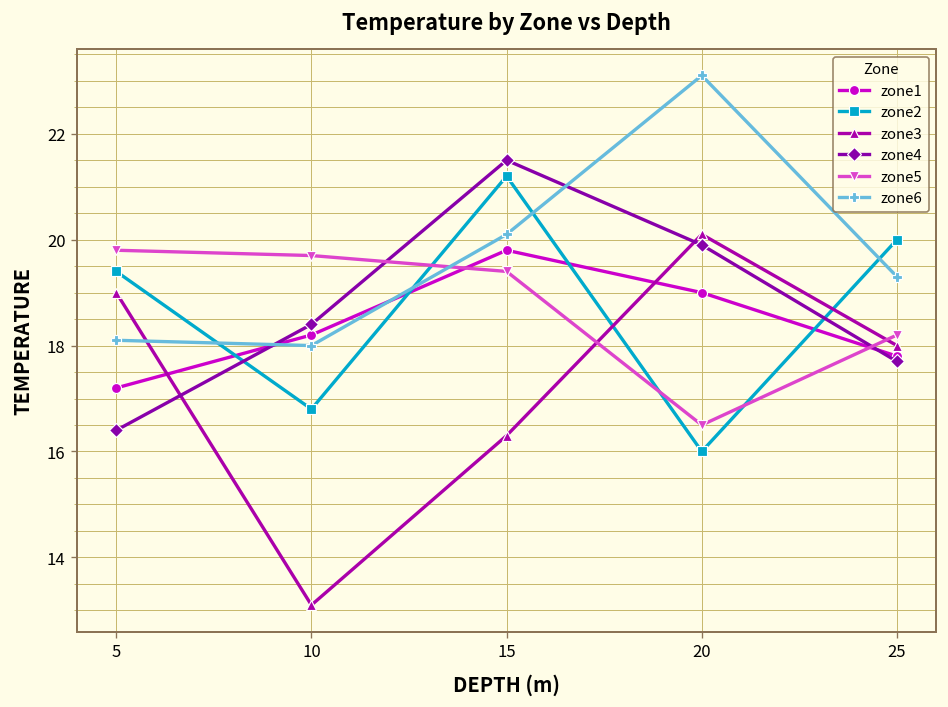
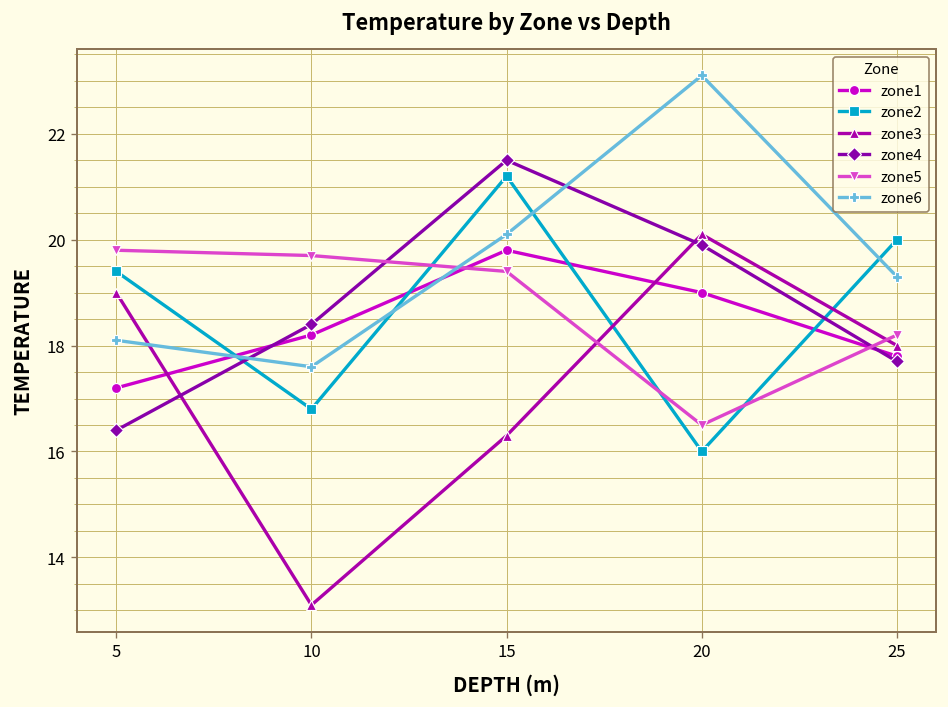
  {
    "zone2": {
      "5": 19.4,
      "10": 16.8,
      "15": 21.2,
      "20": 16.0,
      "25": 20.0
    },
    "zone5": {
      "5": 19.8,
      "10": 19.7,
      "15": 19.4,
      "20": 16.5,
      "25": 18.2
    },
    "zone6": {
      "5": 18.1,
-     "10": 18.0,
+     "10": 17.6,
      "15": 20.1,
      "20": 23.1,
      "25": 19.3
    }
  }
